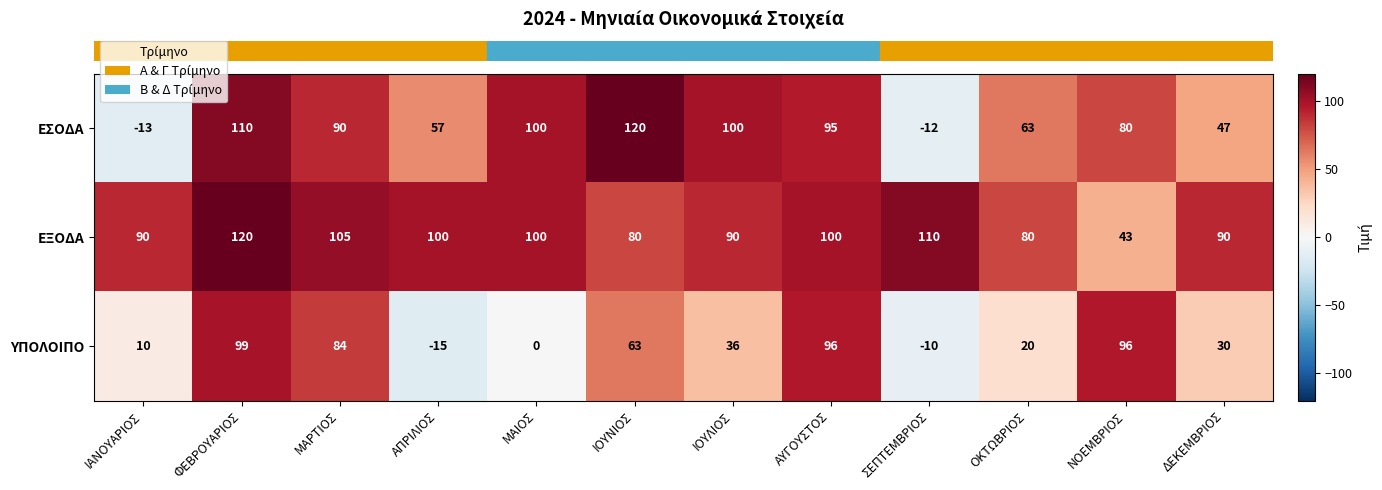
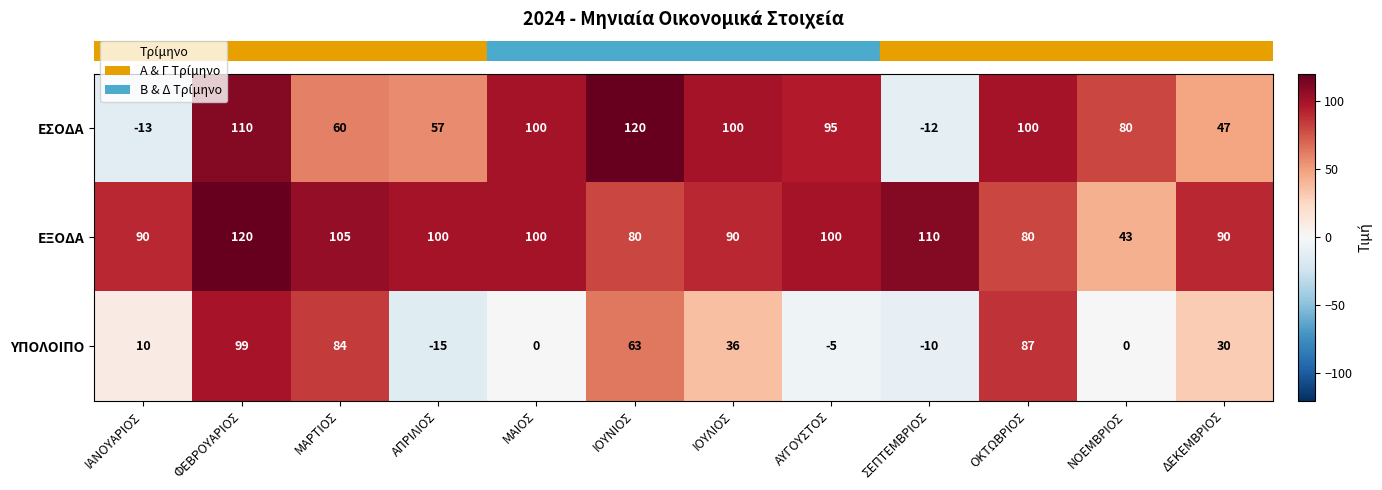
  {
    "ΕΣΟΔΑ": {
      "ΙΑΝΟΥΑΡΙΟΣ": -13,
      "ΦΕΒΡΟΥΑΡΙΟΣ": 110,
-     "ΜΑΡΤΙΟΣ": 90,
+     "ΜΑΡΤΙΟΣ": 60,
      "ΑΠΡΙΛΙΟΣ": 57,
      "ΜΑΙΟΣ": 100,
      "ΙΟΥΝΙΟΣ": 120,
      "ΙΟΥΛΙΟΣ": 100,
      "ΑΥΓΟΥΣΤΟΣ": 95,
      "ΣΕΠΤΕΜΒΡΙΟΣ": -12,
-     "ΟΚΤΩΒΡΙΟΣ": 63,
+     "ΟΚΤΩΒΡΙΟΣ": 100,
      "ΝΟΕΜΒΡΙΟΣ": 80,
      "ΔΕΚΕΜΒΡΙΟΣ": 47
    },
    "ΕΞΟΔΑ": {
      "ΙΑΝΟΥΑΡΙΟΣ": 90,
      "ΦΕΒΡΟΥΑΡΙΟΣ": 120,
      "ΜΑΡΤΙΟΣ": 105,
      "ΑΠΡΙΛΙΟΣ": 100,
      "ΜΑΙΟΣ": 100,
      "ΙΟΥΝΙΟΣ": 80,
      "ΙΟΥΛΙΟΣ": 90,
      "ΑΥΓΟΥΣΤΟΣ": 100,
      "ΣΕΠΤΕΜΒΡΙΟΣ": 110,
      "ΟΚΤΩΒΡΙΟΣ": 80,
      "ΝΟΕΜΒΡΙΟΣ": 43,
      "ΔΕΚΕΜΒΡΙΟΣ": 90
    },
    "ΥΠΟΛΟΙΠΟ": {
      "ΙΑΝΟΥΑΡΙΟΣ": 10,
      "ΦΕΒΡΟΥΑΡΙΟΣ": 99,
      "ΜΑΡΤΙΟΣ": 84,
      "ΑΠΡΙΛΙΟΣ": -15,
      "ΜΑΙΟΣ": 0,
      "ΙΟΥΝΙΟΣ": 63,
      "ΙΟΥΛΙΟΣ": 36,
-     "ΑΥΓΟΥΣΤΟΣ": 96,
+     "ΑΥΓΟΥΣΤΟΣ": -5,
      "ΣΕΠΤΕΜΒΡΙΟΣ": -10,
-     "ΟΚΤΩΒΡΙΟΣ": 20,
-     "ΝΟΕΜΒΡΙΟΣ": 96,
+     "ΟΚΤΩΒΡΙΟΣ": 87,
+     "ΝΟΕΜΒΡΙΟΣ": 0,
      "ΔΕΚΕΜΒΡΙΟΣ": 30
    }
  }
